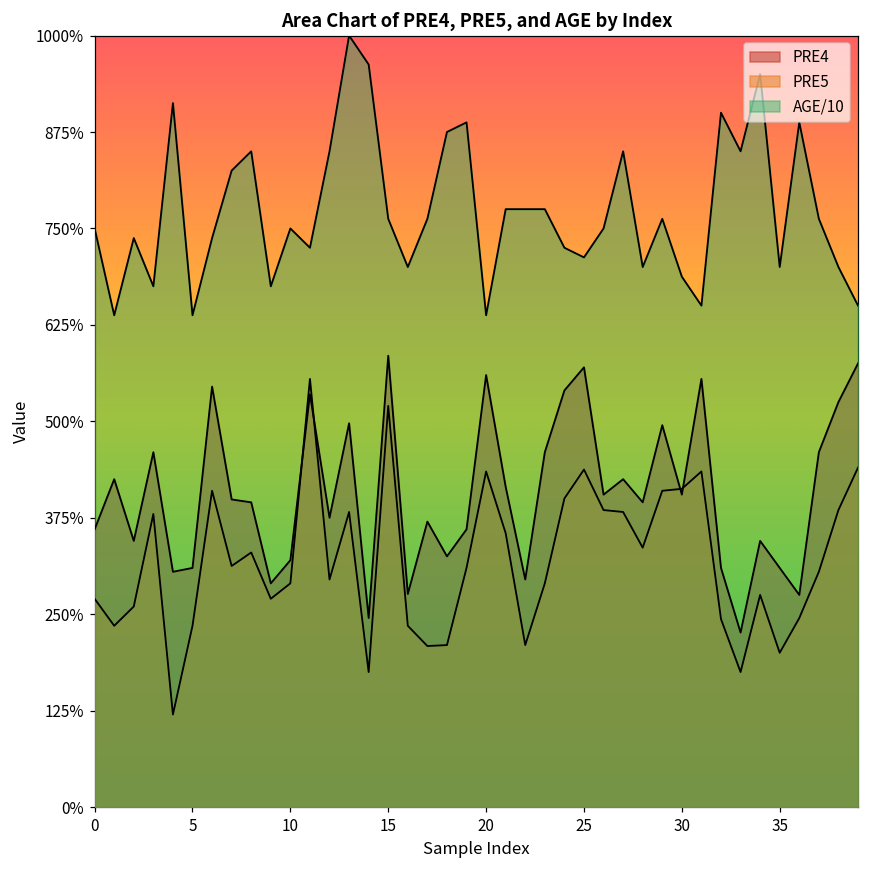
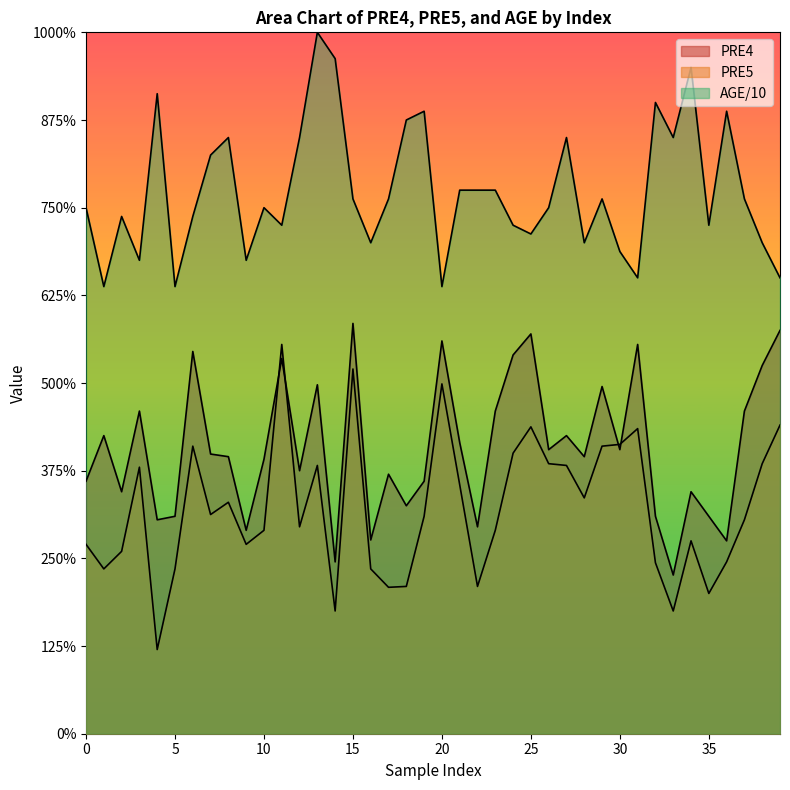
  {
    "PRE4": {
      "0": "360%",
-     "10": "320%",
+     "10": "390%",
      "15": "590%",
      "20": "560%",
      "25": "570%",
      "30": "410%",
      "35": "310%"
    },
    "PRE5": {
      "0": "270%",
      "10": "290%",
      "15": "520%",
-     "20": "440%",
+     "20": "500%",
      "25": "440%",
      "30": "410%",
      "35": "200%"
    },
    "AGE/10": {
      "0": "750%",
      "10": "750%",
      "15": "760%",
      "20": "640%",
      "25": "710%",
      "30": "690%",
-     "35": "700%"
+     "35": "730%"
    }
  }
